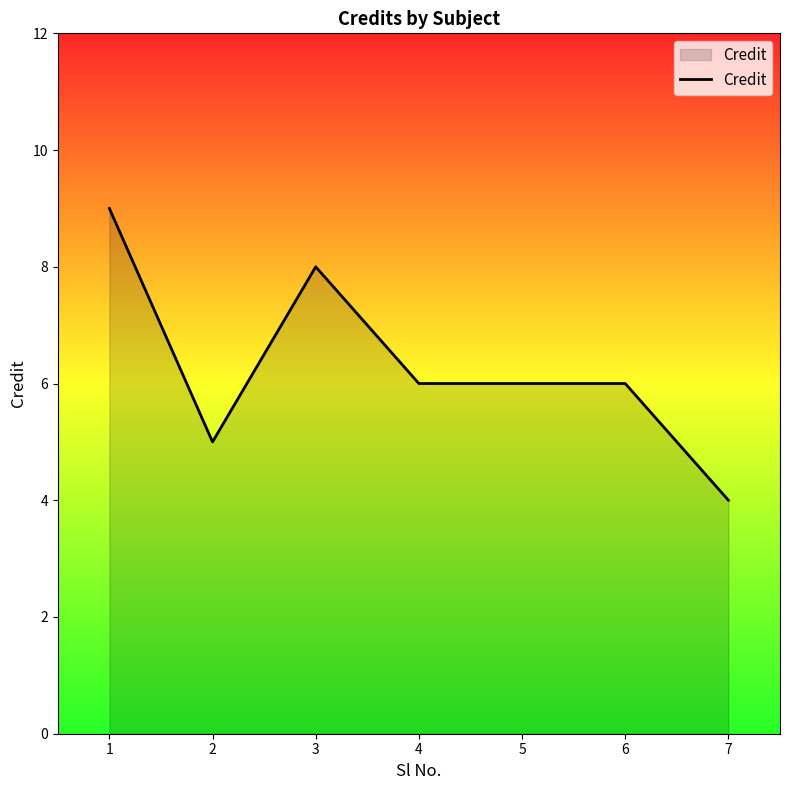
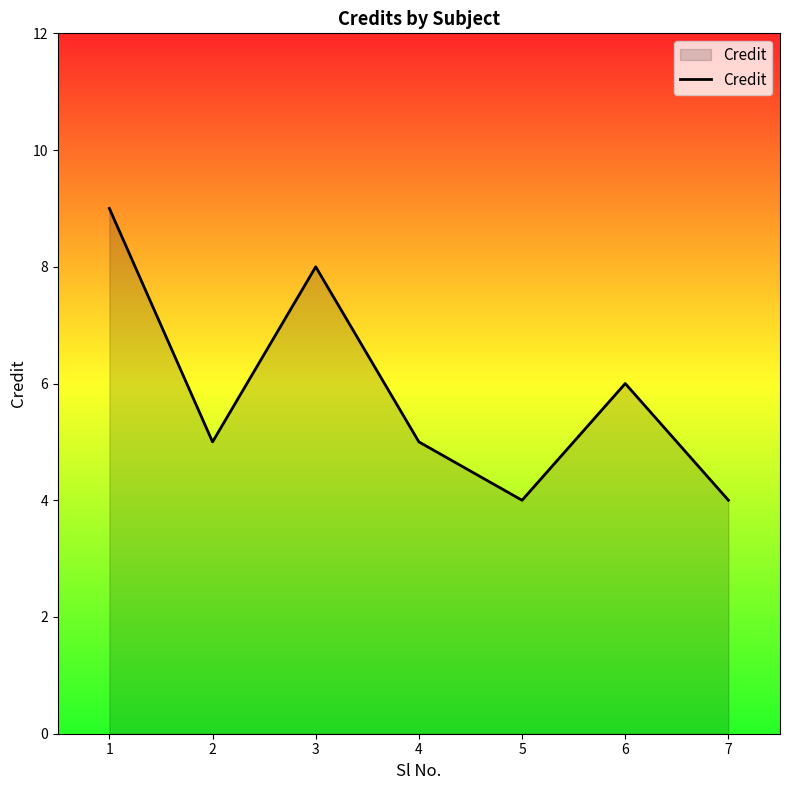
  {
    "1": 9,
    "2": 5,
    "3": 8,
-   "4": 6,
-   "5": 6,
+   "4": 5,
+   "5": 4,
    "6": 6,
    "7": 4
  }
